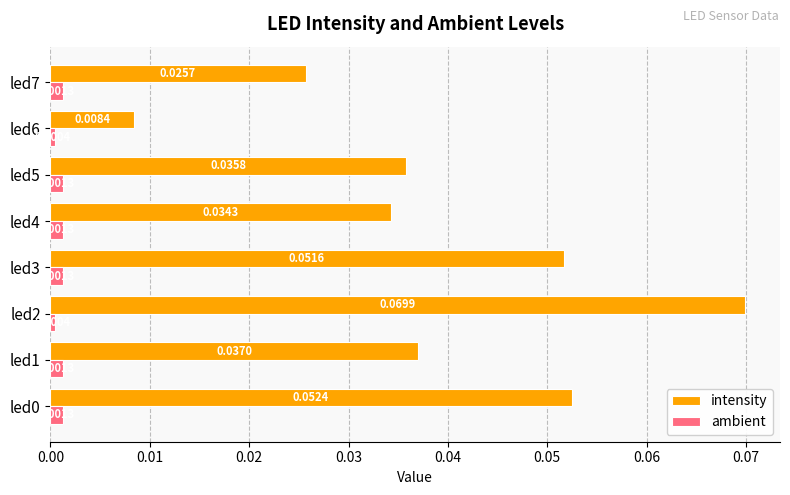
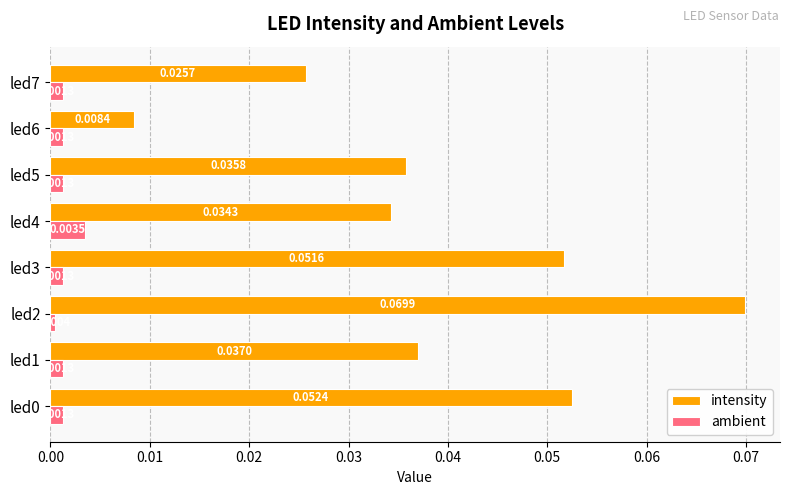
  {
    "intensity": {
      "led7": 0.0257,
      "led6": 0.0084,
      "led5": 0.0358,
      "led4": 0.0343,
      "led3": 0.0516,
      "led2": 0.0699,
      "led1": 0.0370,
      "led0": 0.0524
    },
    "ambient": {
      "led7": 0.001,
-     "led6": 0.000,
+     "led6": 0.001,
      "led5": 0.001,
-     "led4": 0.001,
+     "led4": 0.004,
      "led3": 0.001,
      "led2": 0.000,
      "led1": 0.001,
      "led0": 0.001
    }
  }
